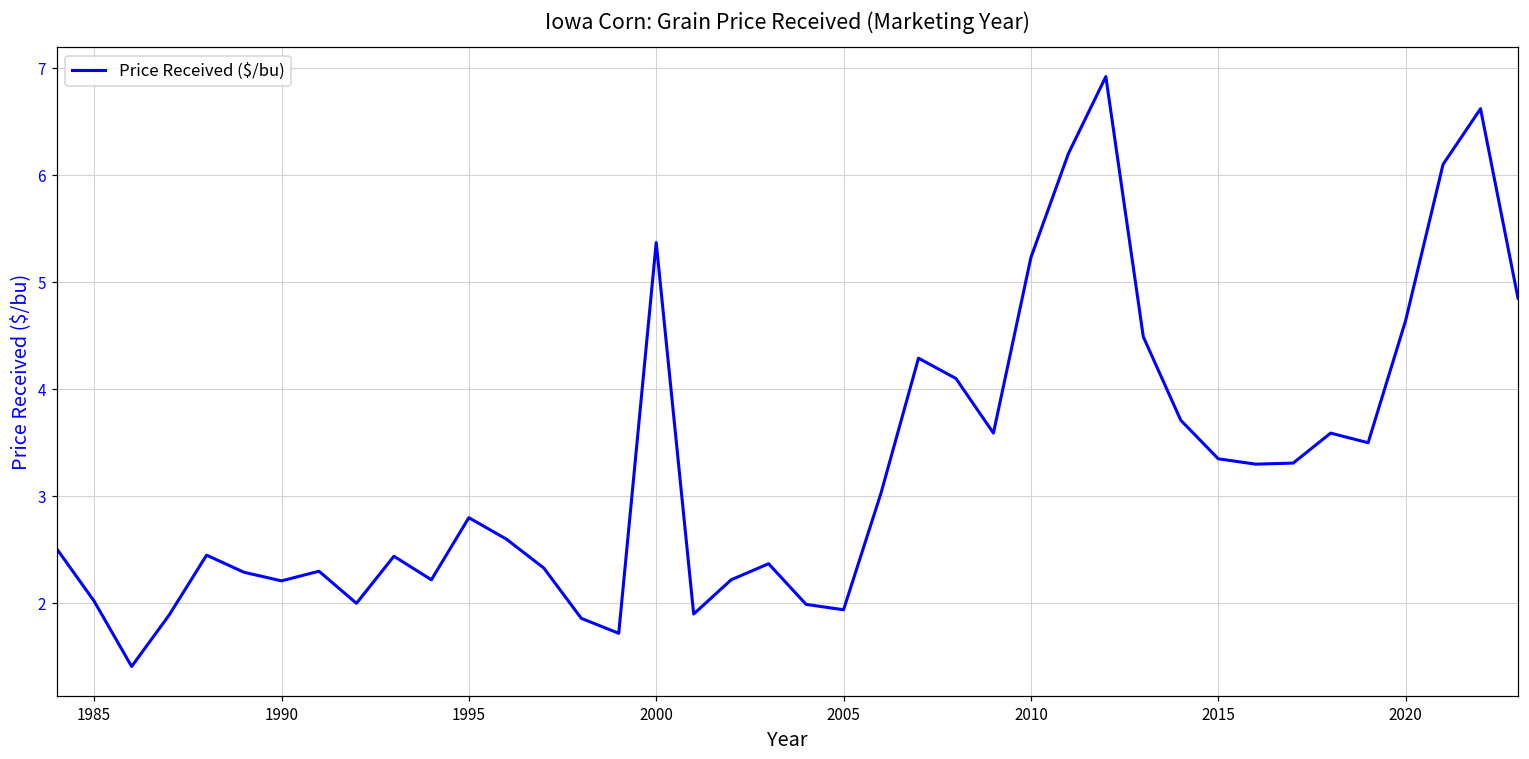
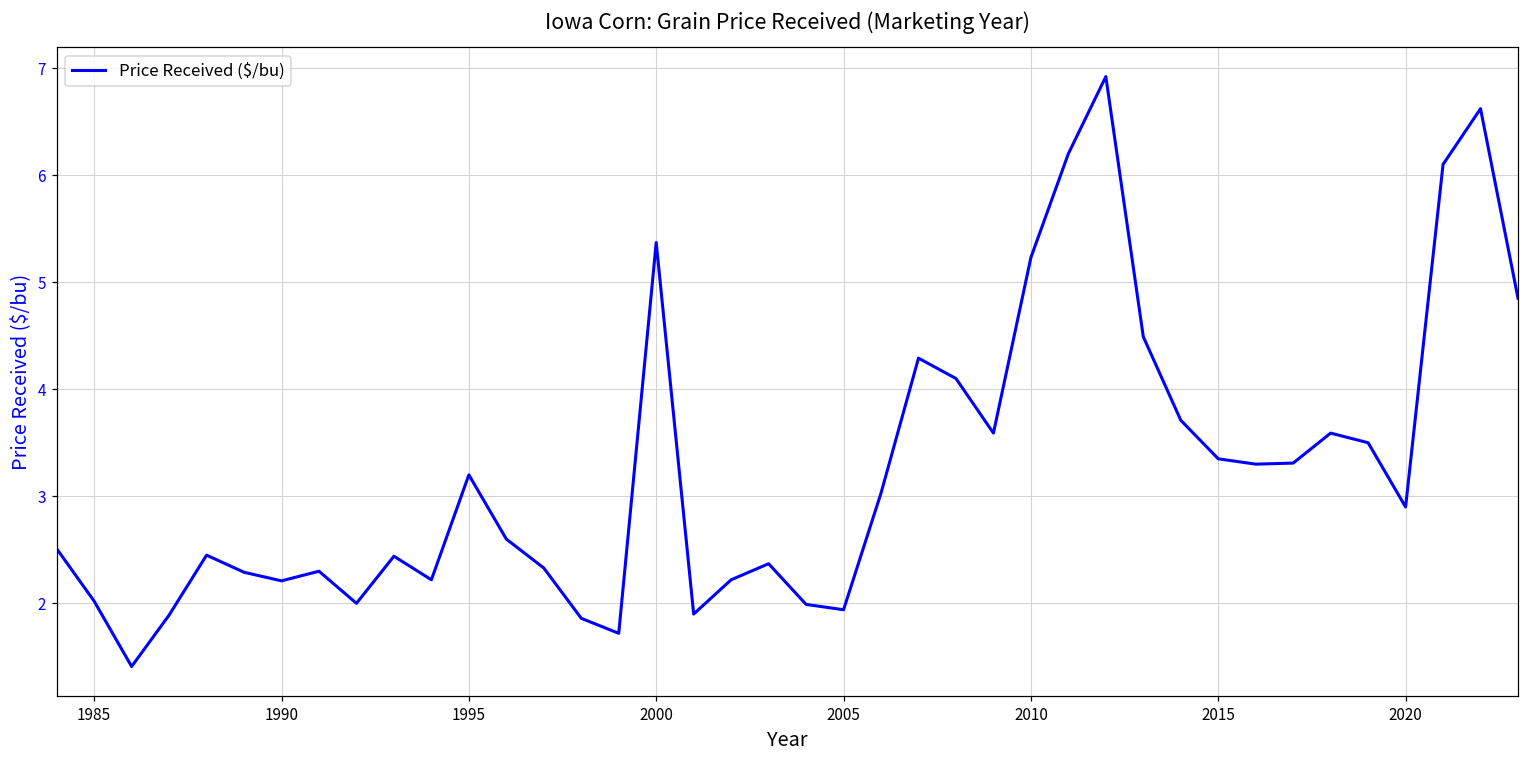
  {
    "1985": 2.0,
    "1990": 2.2,
-   "1995": 2.8,
+   "1995": 3.2,
    "2000": 5.4,
    "2005": 1.9,
    "2010": 5.2,
    "2015": 3.4,
-   "2020": 4.6
+   "2020": 2.9
  }
